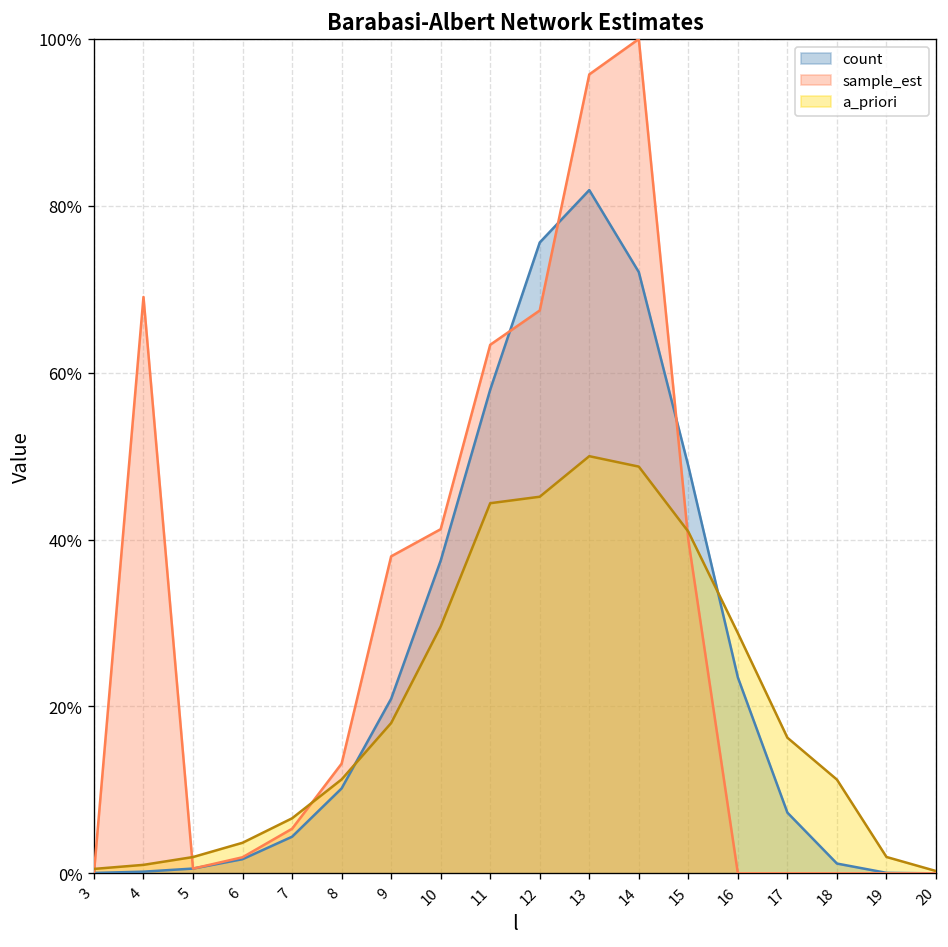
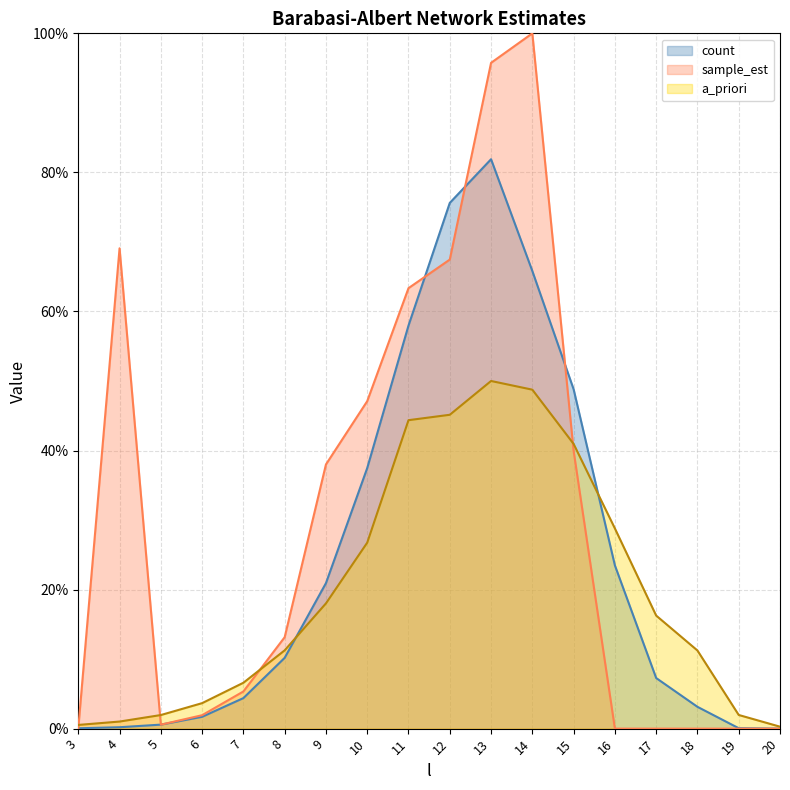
  {
    "count": {
      "4": "0%",
      "7": "4%",
      "8": "10%",
      "9": "21%",
      "10": "37%",
      "11": "58%",
      "12": "76%",
      "13": "82%",
-     "14": "72%",
+     "14": "66%",
      "15": "49%",
      "16": "23%",
      "17": "7%",
-     "18": "1%"
+     "18": "3%"
    },
    "sample_est": {
      "4": "69%",
      "7": "5%",
      "8": "13%",
      "9": "38%",
-     "10": "41%",
+     "10": "47%",
      "11": "63%",
      "12": "67%",
      "13": "96%",
      "14": "100%",
      "15": "40%",
      "16": "0%",
      "17": "0%",
      "18": "0%"
    },
    "a_priori": {
      "3": "1%",
      "4": "1%",
      "5": "2%",
      "6": "4%",
      "7": "7%",
      "8": "11%",
      "9": "18%",
-     "10": "30%",
+     "10": "27%",
      "11": "44%",
      "12": "45%",
      "13": "50%",
      "14": "49%",
      "15": "41%",
      "16": "29%",
      "17": "16%",
      "18": "11%",
      "19": "2%"
    }
  }
